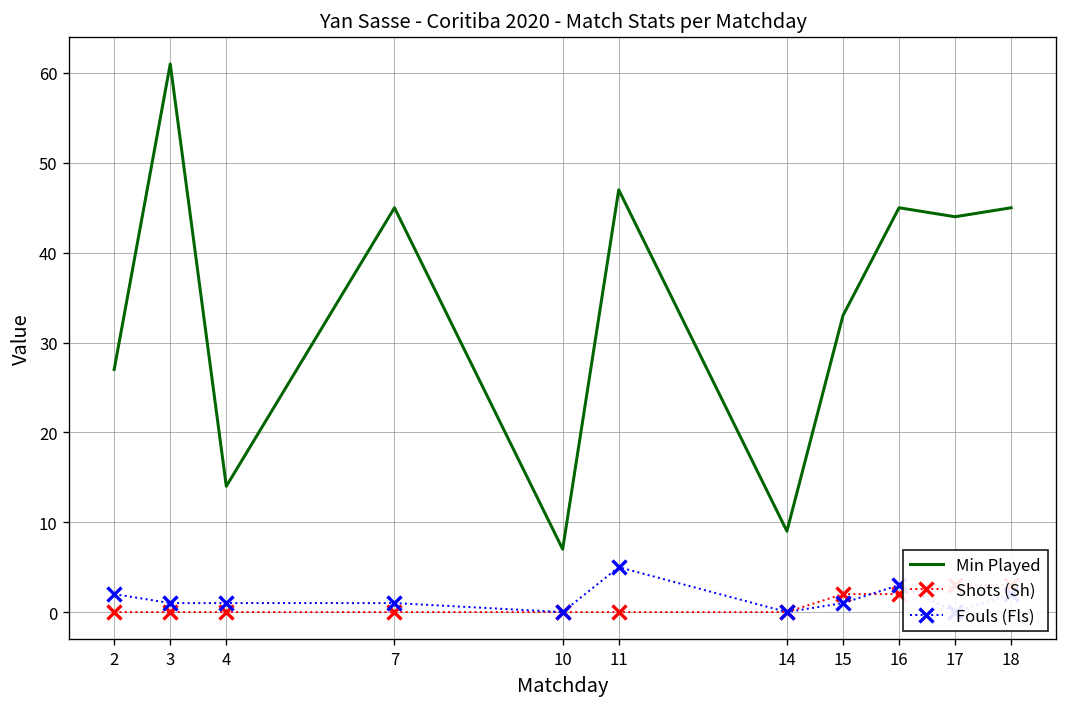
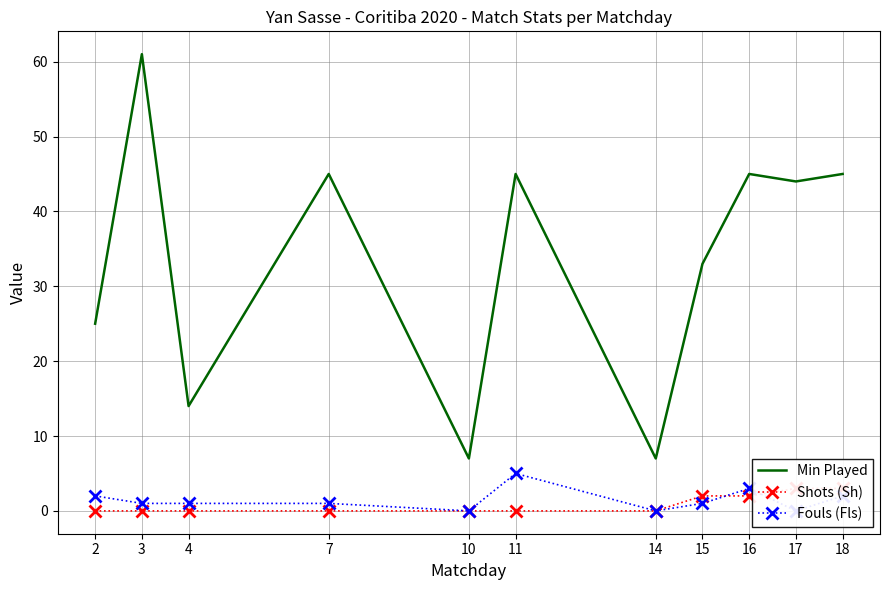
  {
    "Min Played": {
-     "2": 27,
+     "2": 25,
      "3": 61,
      "4": 14,
      "7": 45,
      "10": 7,
-     "11": 47,
-     "14": 9,
+     "11": 45,
+     "14": 7,
      "15": 33,
      "16": 45,
      "17": 44,
      "18": 45
    },
    "Shots (Sh)": {
      "2": 0,
      "3": 0,
      "4": 0,
      "7": 0,
      "11": 0,
      "15": 2,
      "16": 2
    },
    "Fouls (Fls)": {
      "2": 2,
      "3": 1,
      "4": 1,
      "7": 1,
      "11": 5,
      "15": 1,
      "16": 3
    }
  }
